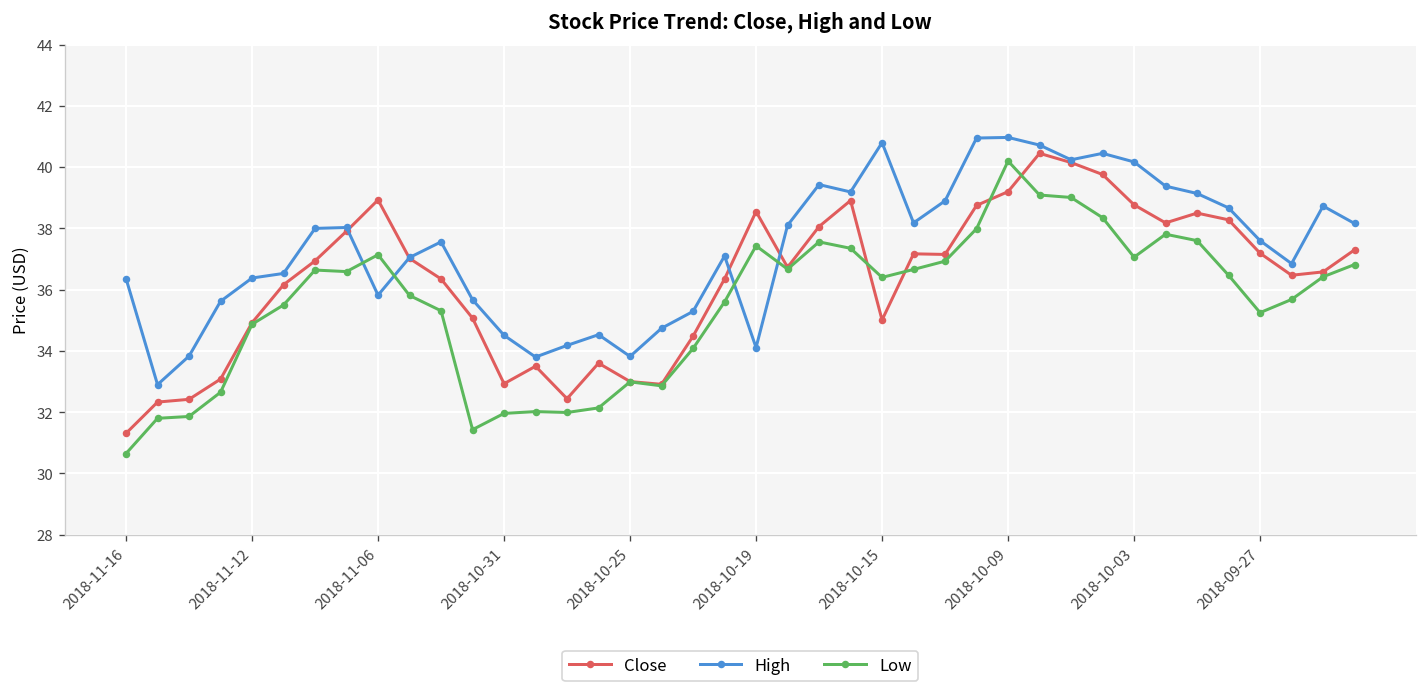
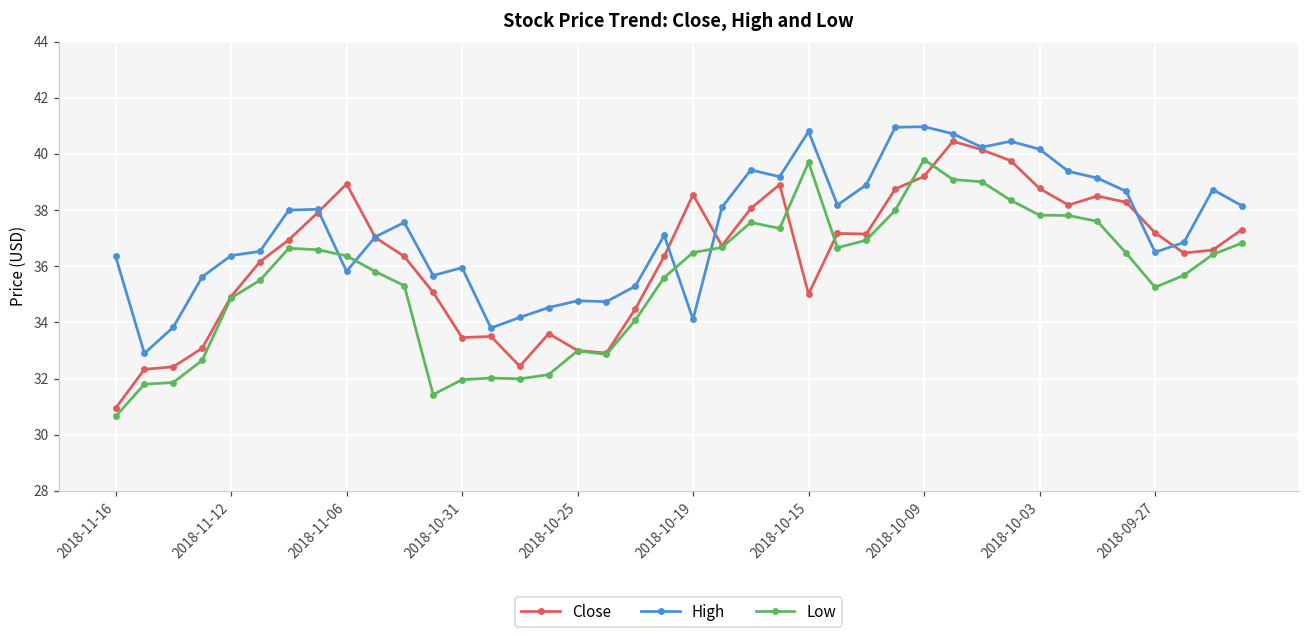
  {
    "Close": {
-     "2018-11-16": 31.3,
+     "2018-11-16": 30.9,
      "2018-11-06": 38.9,
-     "2018-10-31": 32.9,
+     "2018-10-31": 33.5,
      "2018-10-19": 38.6,
      "2018-10-15": 35.0,
      "2018-10-09": 39.2,
      "2018-10-03": 38.8,
      "2018-09-27": 37.2
    },
    "High": {
      "2018-11-16": 36.4,
      "2018-11-12": 36.4,
      "2018-11-06": 35.8,
-     "2018-10-31": 34.5,
-     "2018-10-25": 33.8,
+     "2018-10-31": 36.0,
+     "2018-10-25": 34.8,
      "2018-10-19": 34.1,
      "2018-10-15": 40.8,
      "2018-10-09": 41.0,
      "2018-10-03": 40.2,
-     "2018-09-27": 37.6
+     "2018-09-27": 36.5
    },
    "Low": {
      "2018-11-16": 30.7,
-     "2018-11-06": 37.1,
+     "2018-11-06": 36.4,
      "2018-10-31": 32.0,
-     "2018-10-19": 37.4,
-     "2018-10-15": 36.4,
-     "2018-10-09": 40.2,
-     "2018-10-03": 37.1,
+     "2018-10-19": 36.5,
+     "2018-10-15": 39.7,
+     "2018-10-09": 39.8,
+     "2018-10-03": 37.8,
      "2018-09-27": 35.3
    }
  }
